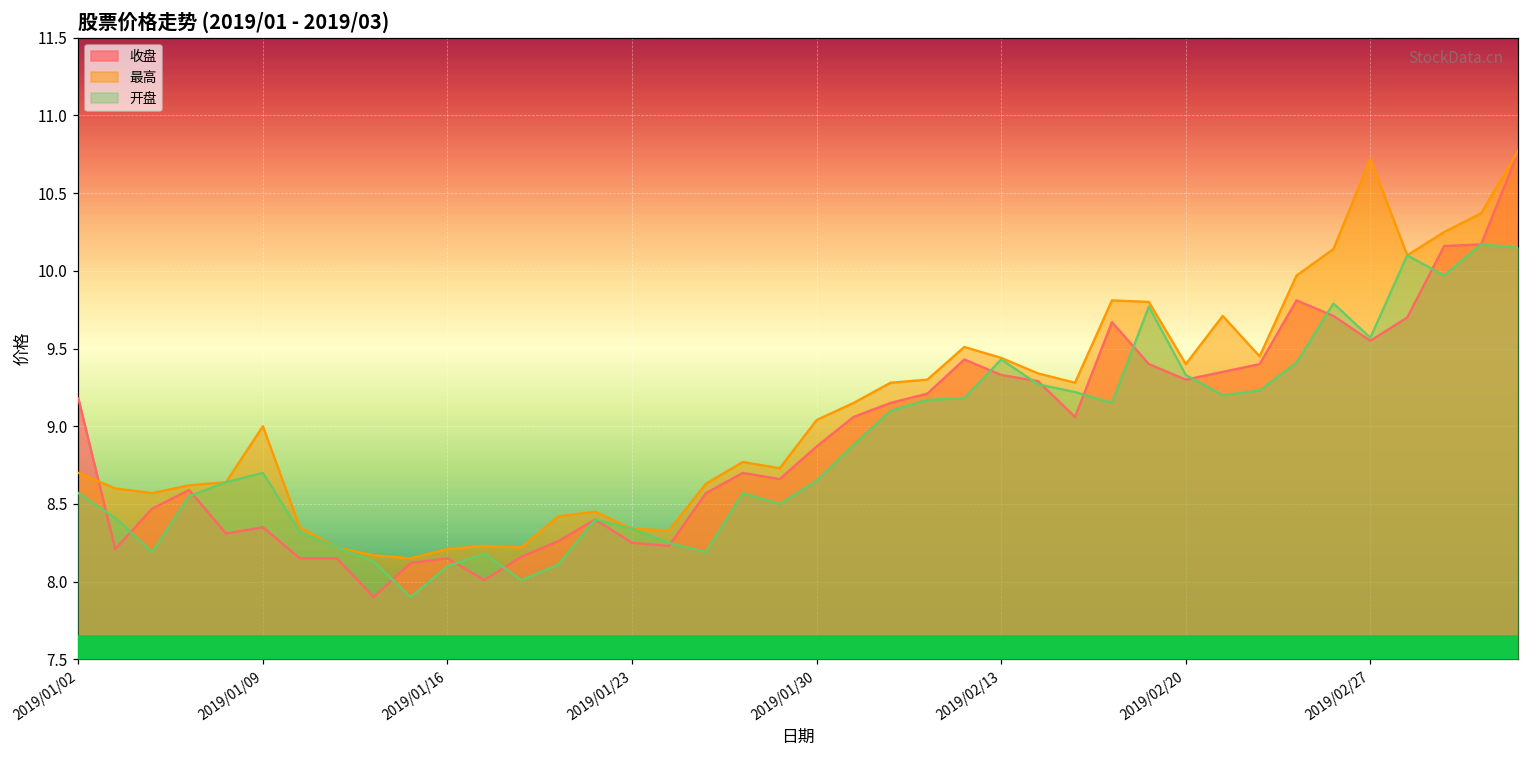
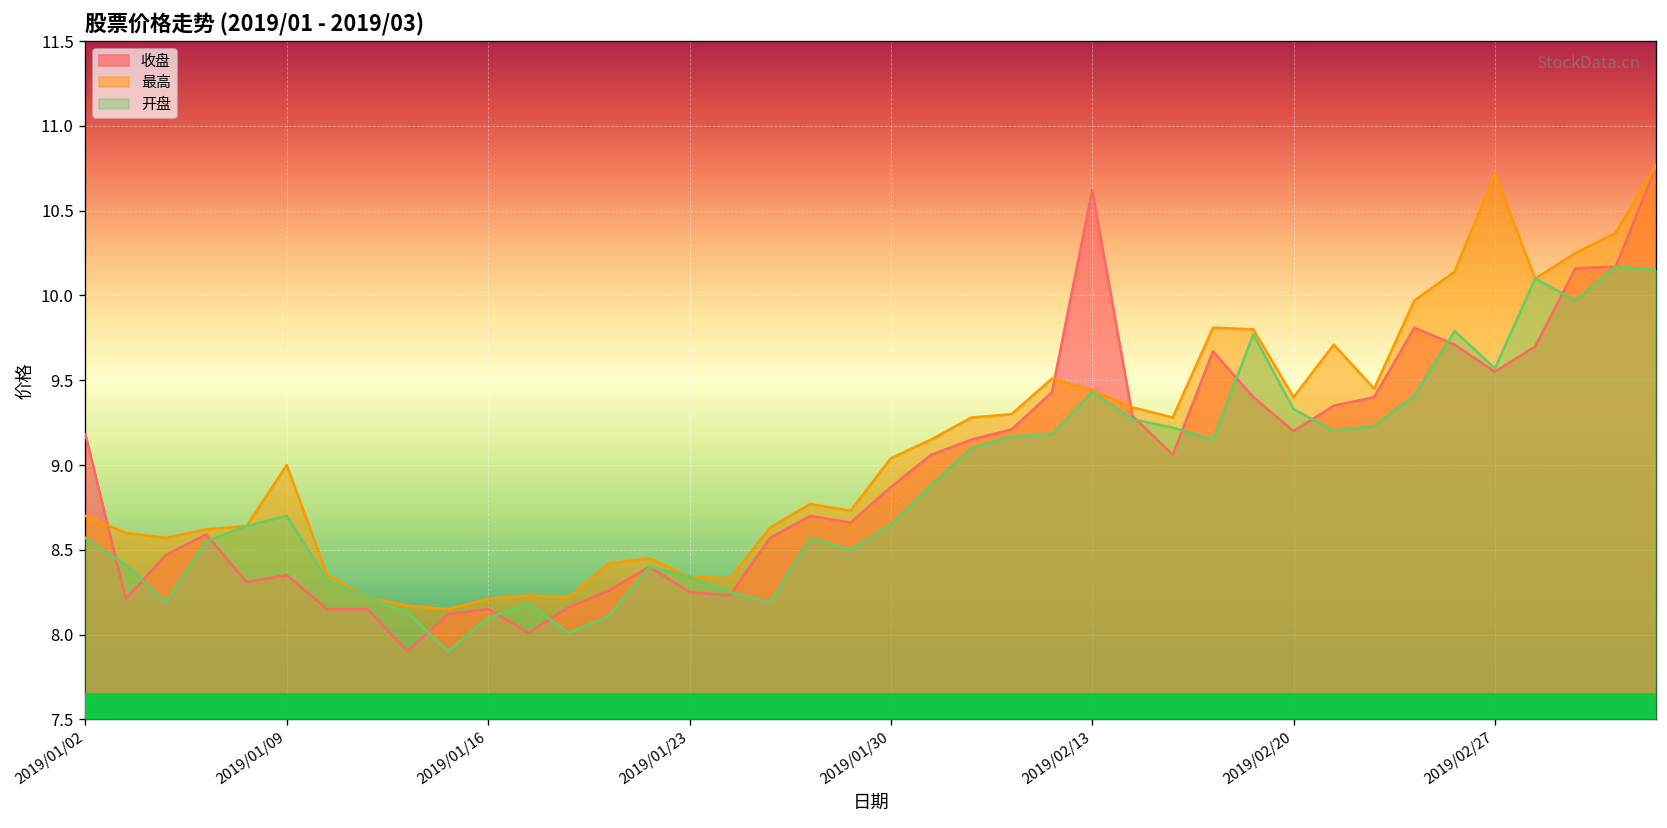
  {
    "收盘": {
      "2019/01/02": 9.18,
      "2019/01/09": 8.35,
      "2019/01/16": 8.15,
      "2019/01/23": 8.25,
      "2019/01/30": 8.87,
-     "2019/02/13": 9.33,
-     "2019/02/20": 9.3,
+     "2019/02/13": 10.62,
+     "2019/02/20": 9.2,
      "2019/02/27": 9.55
    },
    "最高": {
      "2019/01/02": 8.70,
      "2019/01/09": 9.00,
      "2019/01/16": 8.21,
      "2019/01/30": 9.04,
      "2019/02/20": 9.40,
      "2019/02/27": 10.72
    },
    "开盘": {
      "2019/01/02": 8.57,
      "2019/01/09": 8.70,
      "2019/01/16": 8.10,
      "2019/01/30": 8.65,
      "2019/02/20": 9.33,
      "2019/02/27": 9.57
    }
  }
